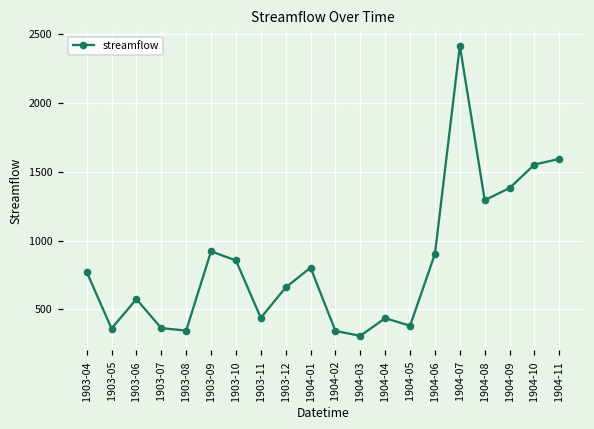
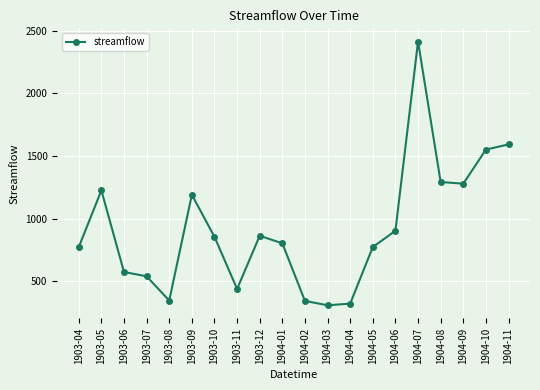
  {
    "1903-04": 770,
-   "1903-05": 360,
+   "1903-05": 1230,
    "1903-06": 580,
-   "1903-07": 360,
+   "1903-07": 540,
    "1903-08": 350,
-   "1903-09": 920,
+   "1903-09": 1190,
    "1903-10": 860,
    "1903-11": 440,
-   "1903-12": 660,
+   "1903-12": 860,
    "1904-01": 800,
    "1904-02": 340,
    "1904-03": 310,
-   "1904-04": 440,
-   "1904-05": 380,
+   "1904-04": 320,
+   "1904-05": 770,
    "1904-06": 900,
    "1904-07": 2420,
    "1904-08": 1290,
-   "1904-09": 1380,
+   "1904-09": 1280,
    "1904-10": 1550,
    "1904-11": 1590
  }
